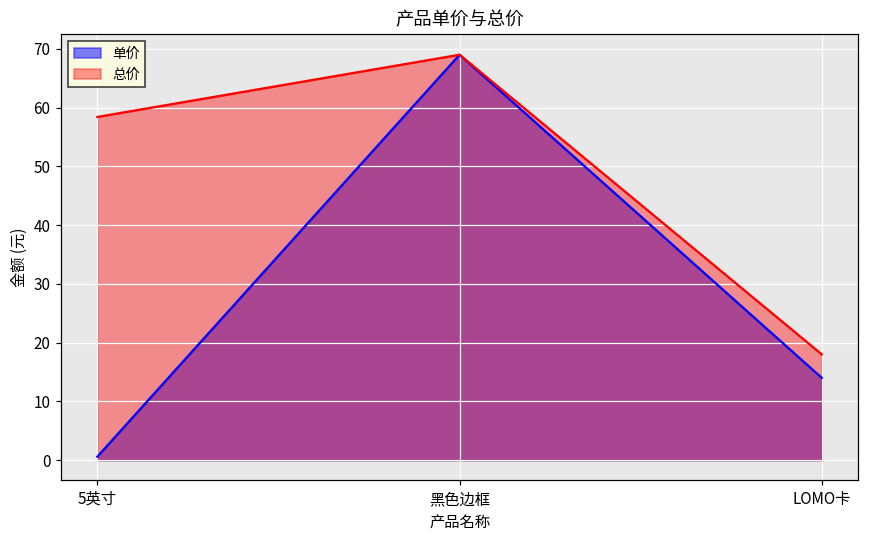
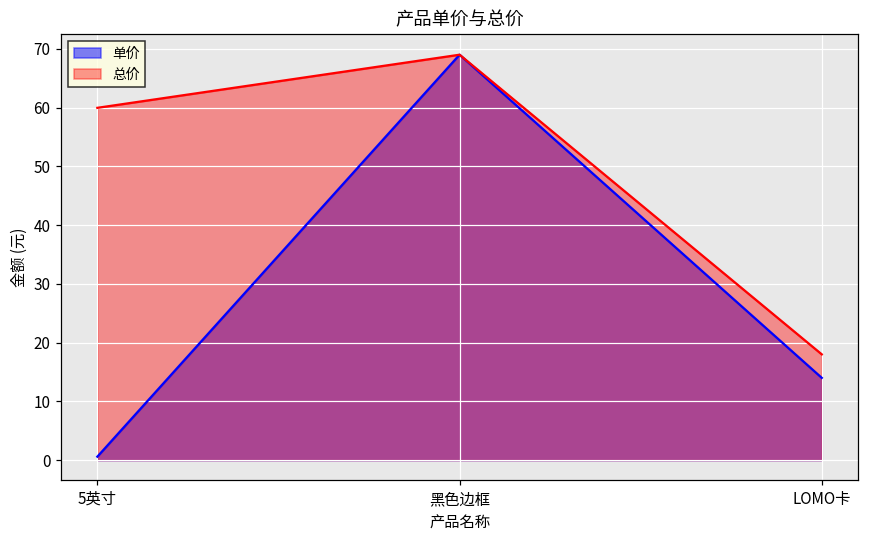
  {
    "单价": {
      "5英寸": 1,
      "LOMO卡": 14
    },
    "总价": {
-     "5英寸": 58,
+     "5英寸": 60,
      "LOMO卡": 18
    }
  }
